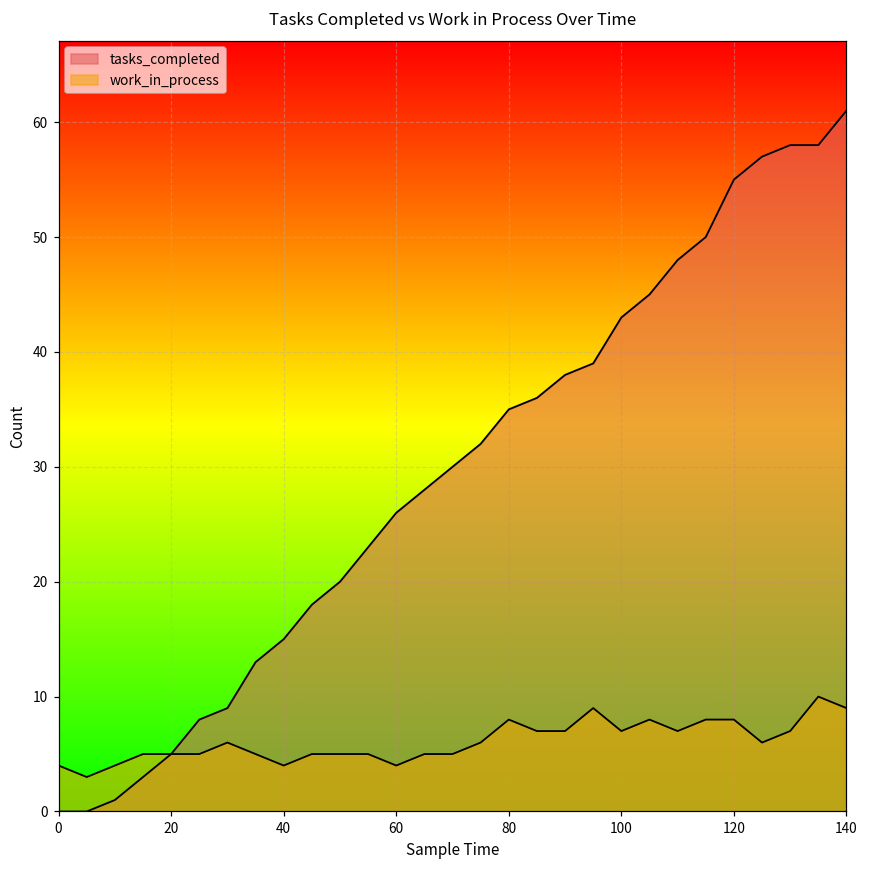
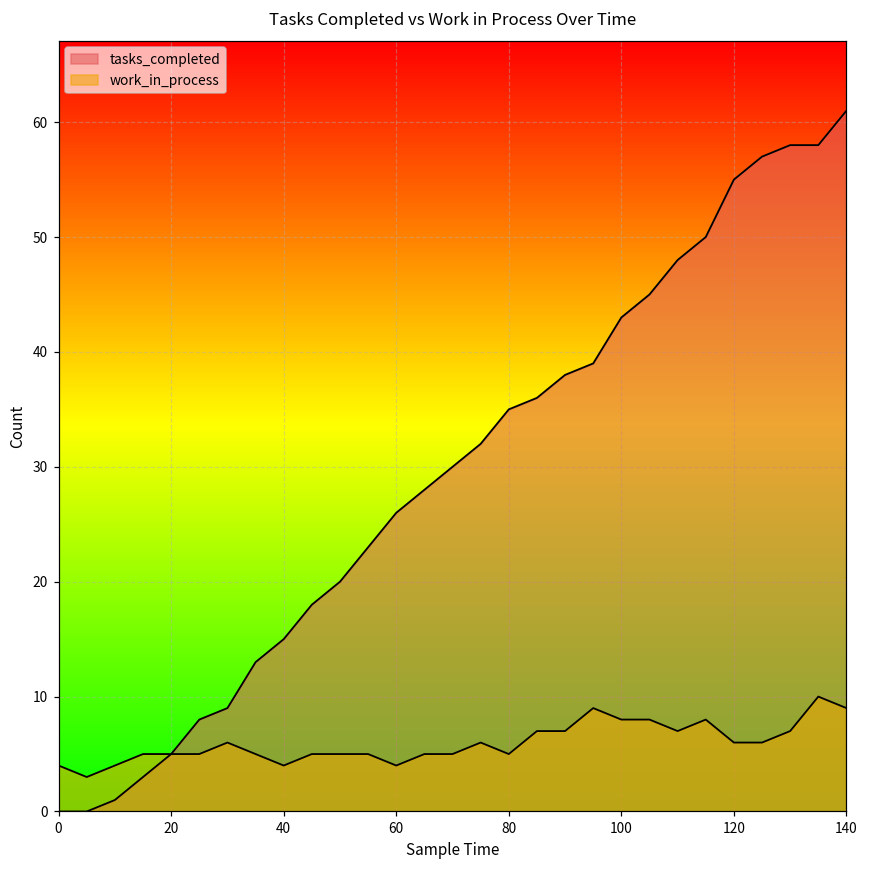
  {
    "tasks_completed": {
      "0": 0,
      "40": 15,
      "60": 26,
      "80": 35,
      "100": 43,
      "120": 55,
      "140": 61
    },
    "work_in_process": {
      "0": 4,
      "40": 4,
      "60": 4,
-     "80": 8,
-     "100": 7,
-     "120": 8,
+     "80": 5,
+     "100": 8,
+     "120": 6,
      "140": 9
    }
  }
